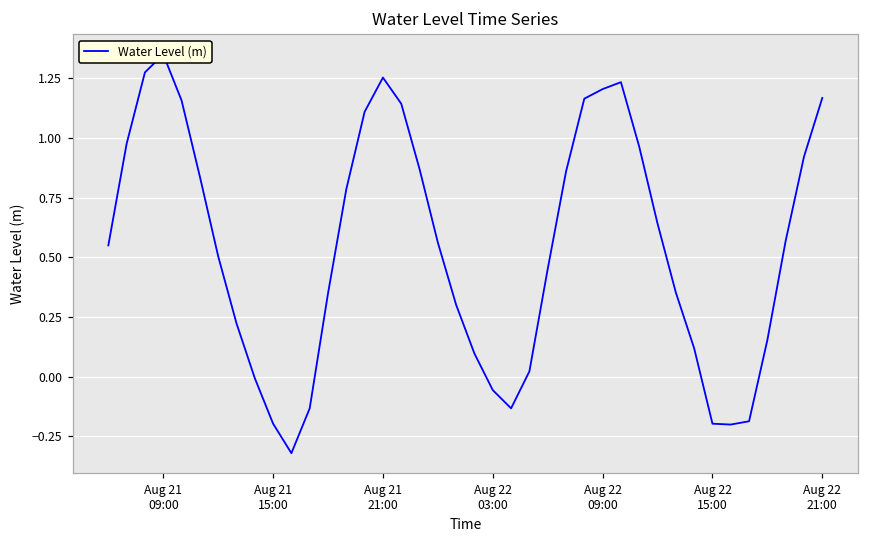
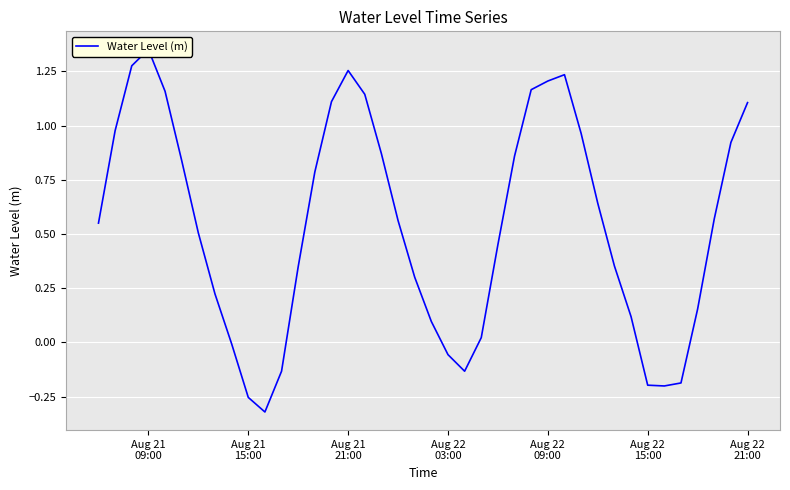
  {
-   "Aug 21 15:00": -0.20,
+   "Aug 21 15:00": -0.25,
    "Aug 21 21:00": 1.25,
    "Aug 22 03:00": -0.06,
    "Aug 22 09:00": 1.21,
    "Aug 22 15:00": -0.20,
-   "Aug 22 21:00": 1.17
+   "Aug 22 21:00": 1.11
  }
